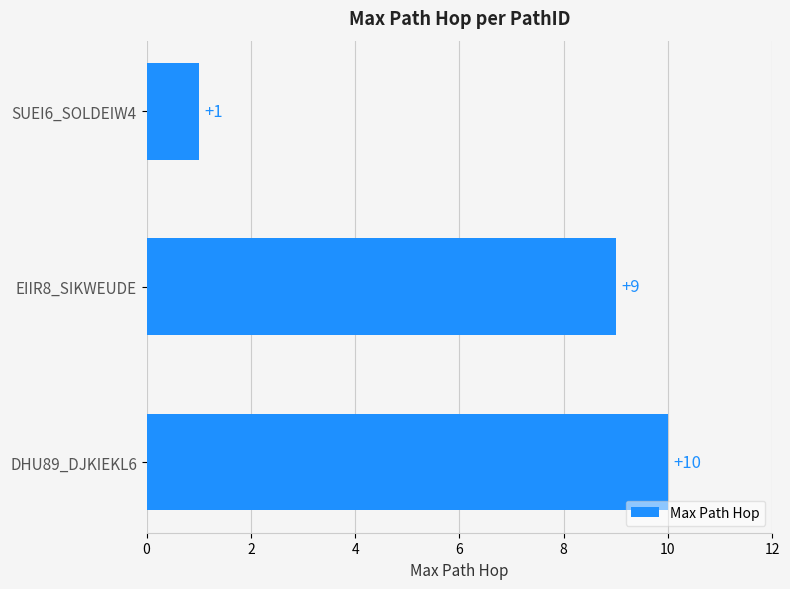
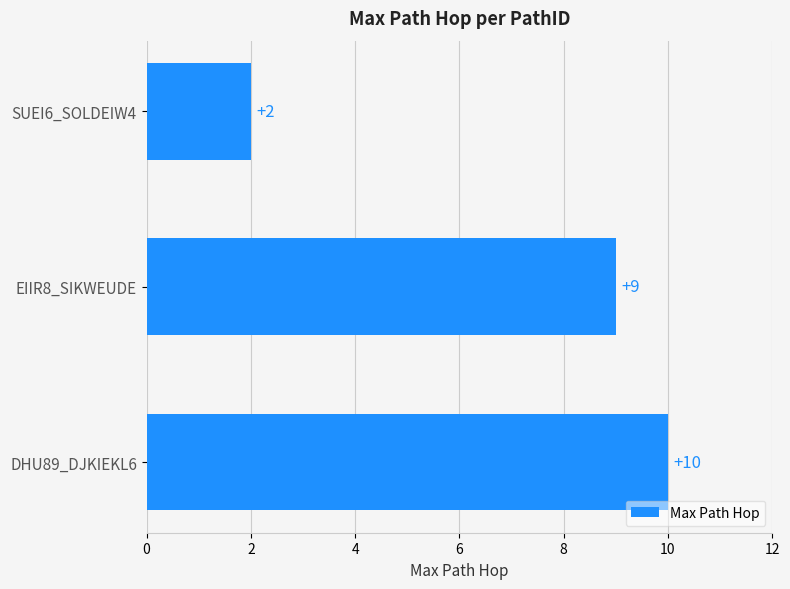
  {
-   "SUEI6_SOLDEIW4": "+1",
+   "SUEI6_SOLDEIW4": "+2",
    "EIIR8_SIKWEUDE": "+9",
    "DHU89_DJKIEKL6": "+10"
  }
